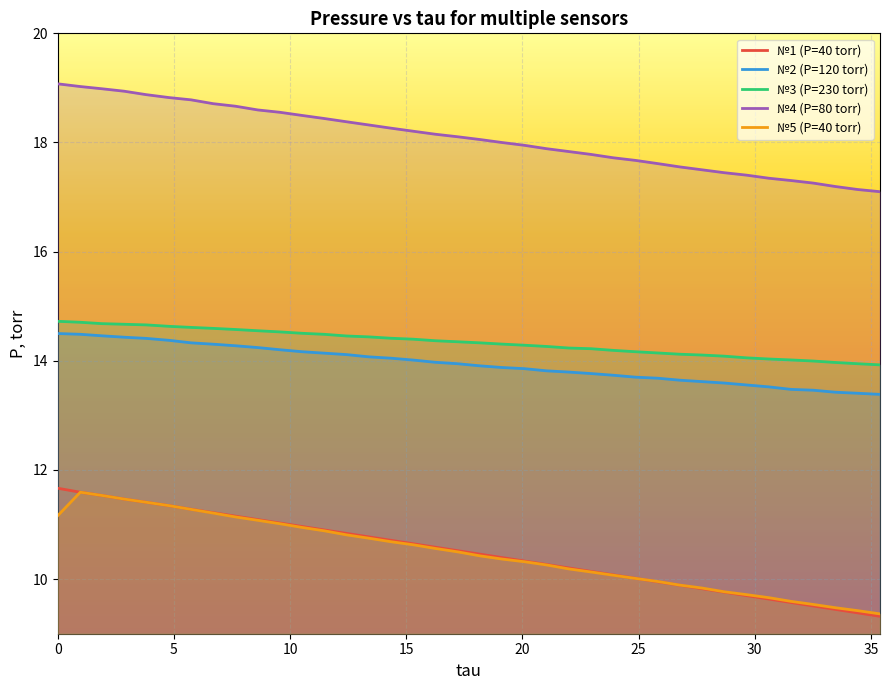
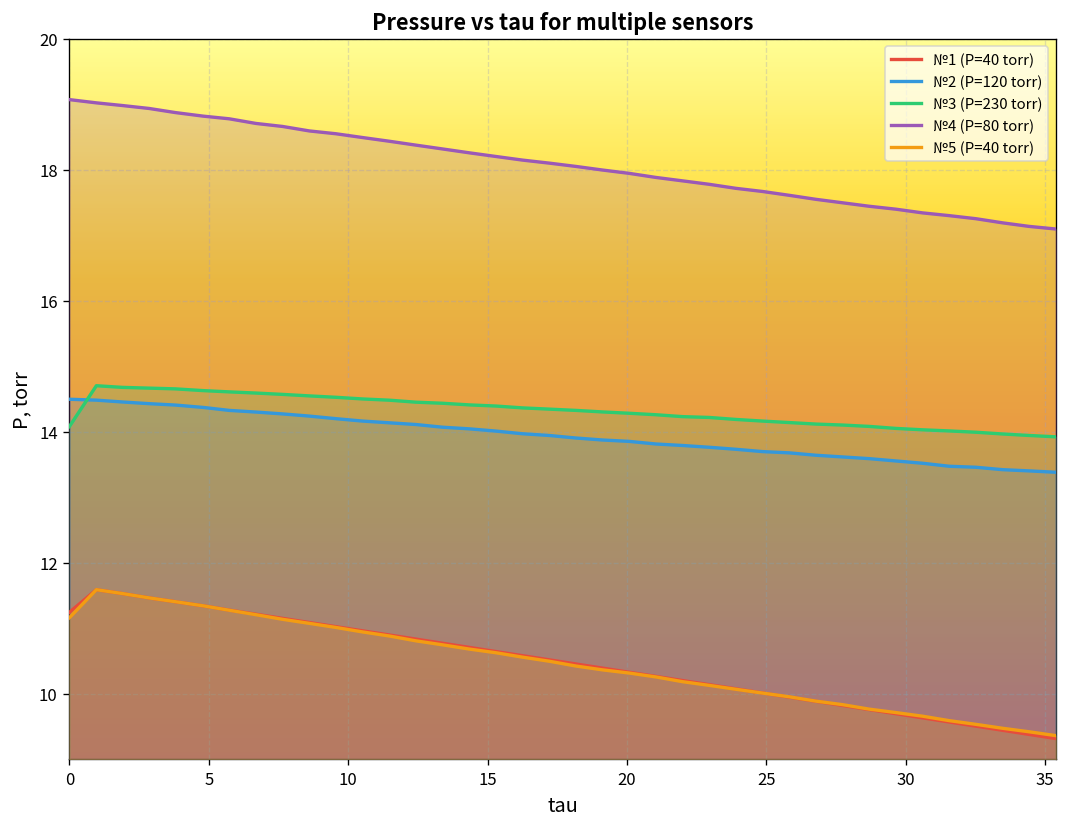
  {
    "№1 (P=40 torr)": {
-     "0": 11.7
+     "0": 11.2
    },
    "№2 (P=120 torr)": {
      "0": 14.5
    },
    "№3 (P=230 torr)": {
-     "0": 14.7
+     "0": 14.1
    },
    "№4 (P=80 torr)": {
      "0": 19.1
    },
    "№5 (P=40 torr)": {
      "0": 11.2
    }
  }
